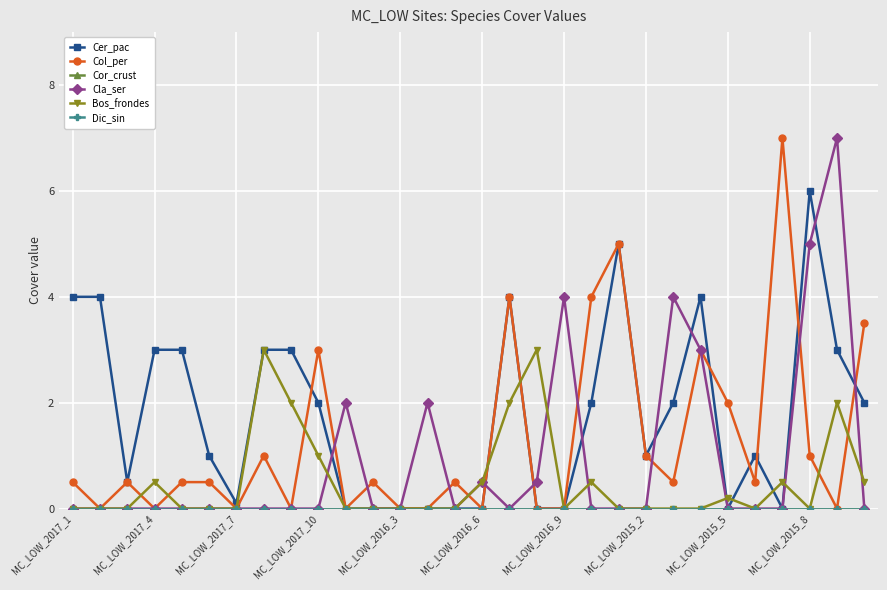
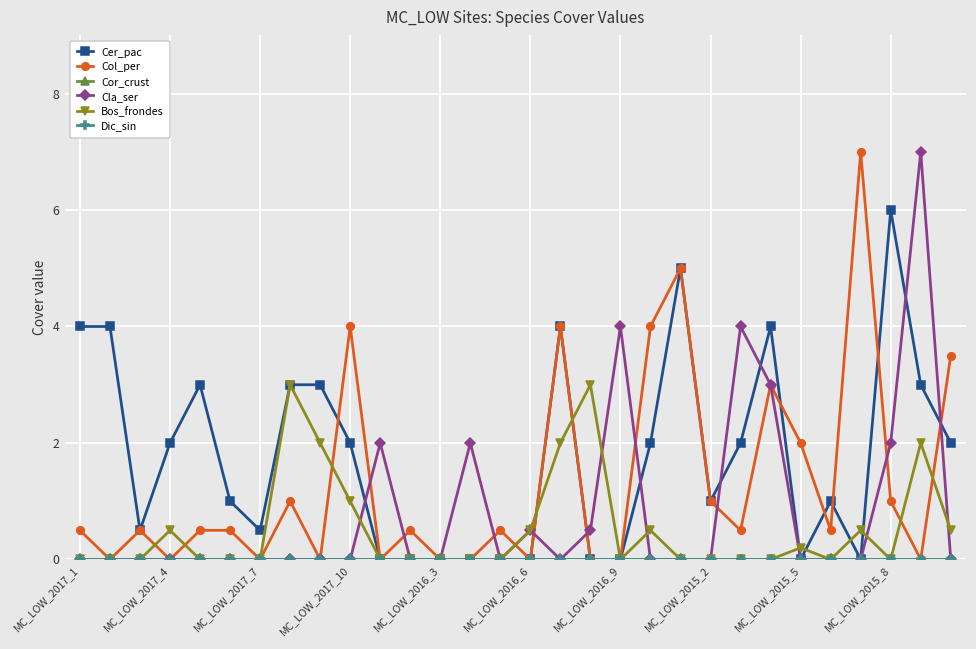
  {
    "Cer_pac": {
      "MC_LOW_2017_1": 4.0,
-     "MC_LOW_2017_4": 3,
-     "MC_LOW_2017_7": 0.1,
+     "MC_LOW_2017_4": 2,
+     "MC_LOW_2017_7": 0.5,
      "MC_LOW_2017_10": 2.0,
      "MC_LOW_2015_8": 6.0
    },
    "Col_per": {
      "MC_LOW_2017_1": 0.5,
-     "MC_LOW_2017_10": 3,
+     "MC_LOW_2017_10": 4,
      "MC_LOW_2015_5": 2,
      "MC_LOW_2015_8": 1
    },
    "Cla_ser": {
      "MC_LOW_2016_9": 4,
-     "MC_LOW_2015_8": 5
+     "MC_LOW_2015_8": 2
    },
    "Bos_frondes": {
      "MC_LOW_2017_4": 0.5,
      "MC_LOW_2017_10": 1.0,
      "MC_LOW_2015_5": 0.2
    }
  }
